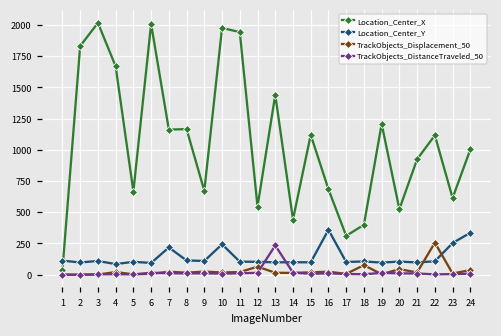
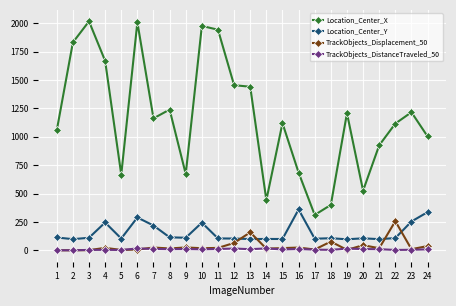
  {
    "Location_Center_X": {
-     "1": 40,
+     "1": 1060,
      "2": 1830,
      "3": 2020,
      "4": 1670,
      "5": 670,
      "6": 2010,
      "7": 1160,
-     "8": 1170,
+     "8": 1240,
      "9": 670,
      "10": 1980,
      "11": 1940,
-     "12": 550,
+     "12": 1450,
      "13": 1440,
      "14": 440,
      "15": 1120,
      "16": 680,
      "17": 310,
      "18": 400,
      "19": 1210,
      "20": 530,
      "21": 920,
      "22": 1120,
-     "23": 610,
+     "23": 1220,
      "24": 1000
    },
    "Location_Center_Y": {
      "1": 110,
      "2": 100,
      "3": 110,
-     "4": 80,
+     "4": 240,
      "5": 100,
-     "6": 90,
+     "6": 290,
      "7": 220,
      "8": 110,
      "9": 110,
      "10": 240,
      "11": 100,
      "12": 100,
      "13": 100,
      "14": 100,
      "15": 100,
      "16": 360,
      "17": 100,
      "18": 110,
      "19": 100,
      "20": 110,
      "21": 100,
      "22": 110,
      "23": 250,
      "24": 340
    },
    "TrackObjects_Displacement_50": {
      "12": 60,
-     "13": 20,
+     "13": 160,
      "18": 80,
      "20": 40,
      "22": 260,
      "24": 40
    },
    "TrackObjects_DistanceTraveled_50": {
      "12": 20,
-     "13": 230,
+     "13": 10,
      "18": 0,
      "20": 10,
      "22": 0,
      "24": 10
    }
  }
